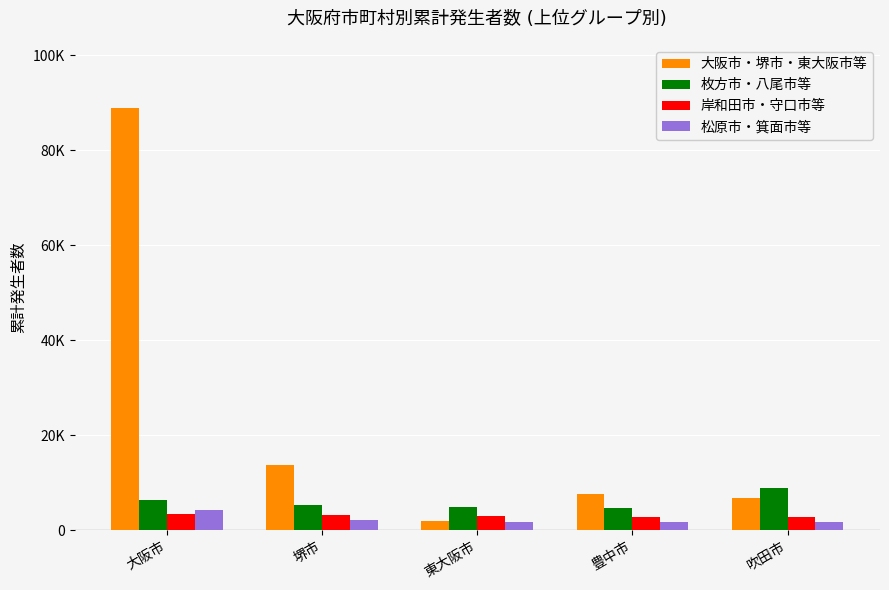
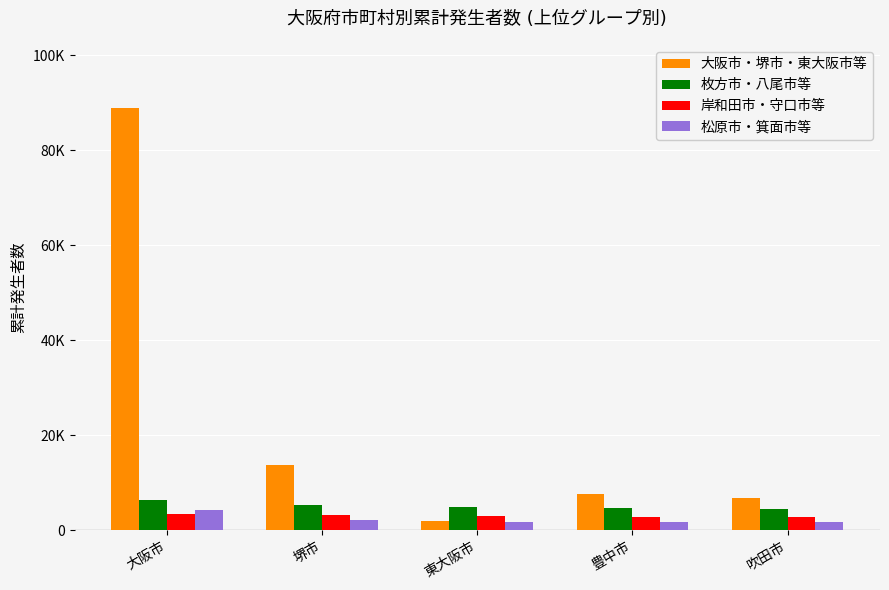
  {
    "大阪市・堺市・東大阪市等": {
      "大阪市": 89000,
      "堺市": 14000,
      "東大阪市": 2000,
      "豊中市": 8000,
      "吹田市": 7000
    },
    "枚方市・八尾市等": {
      "大阪市": 6000,
      "堺市": 5000,
      "東大阪市": 5000,
      "豊中市": 5000,
-     "吹田市": 9000
+     "吹田市": 4000
    },
    "岸和田市・守口市等": {
      "大阪市": 3000,
      "堺市": 3000,
      "東大阪市": 3000,
      "豊中市": 3000,
      "吹田市": 3000
    },
    "松原市・箕面市等": {
      "大阪市": 4000,
      "堺市": 2000,
      "東大阪市": 2000,
      "豊中市": 2000,
      "吹田市": 2000
    }
  }
